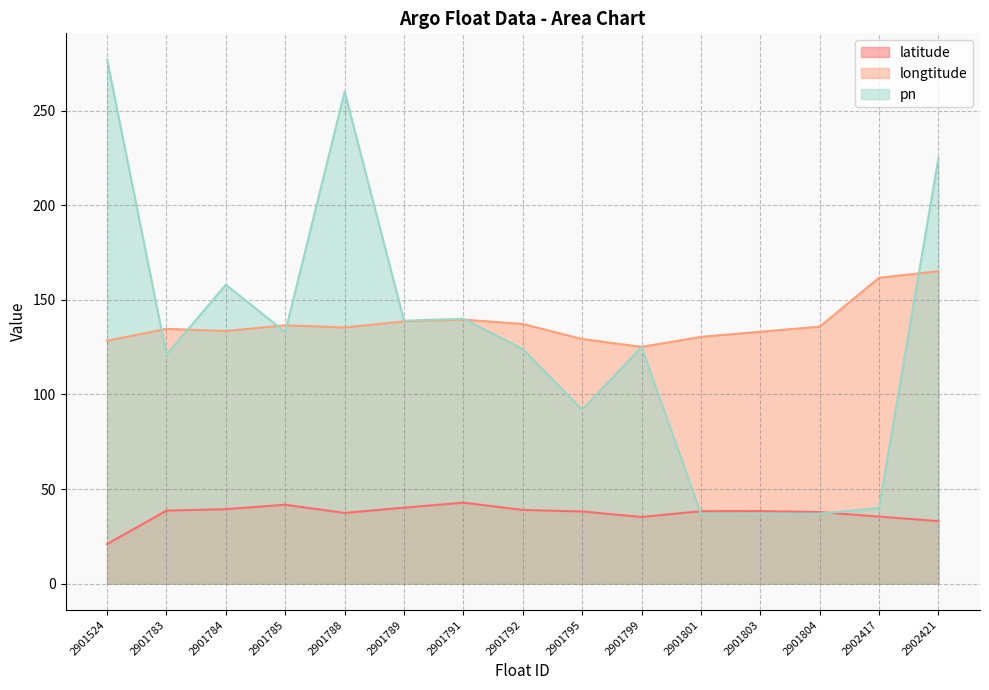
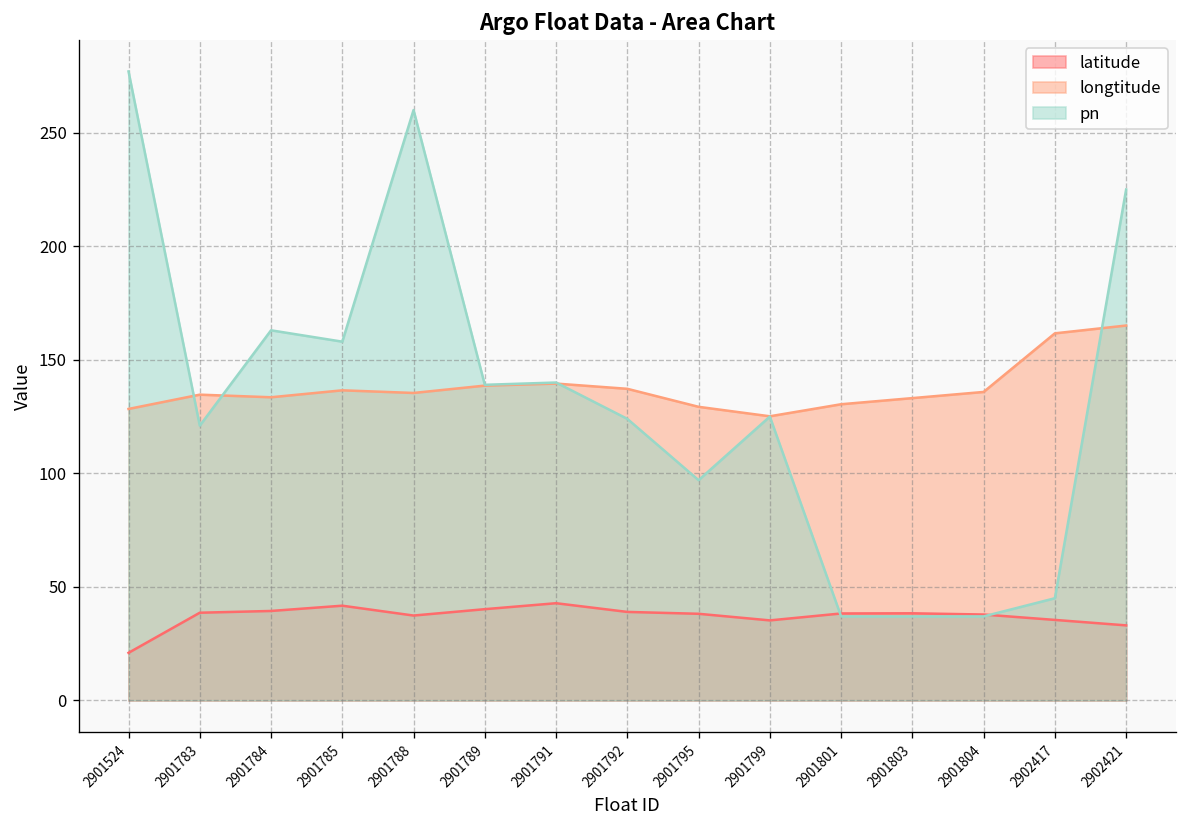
  {
    "pn": {
      "2901524": 277,
      "2901783": 121,
-     "2901784": 158,
-     "2901785": 133,
+     "2901784": 163,
+     "2901785": 158,
      "2901788": 260,
      "2901792": 124,
-     "2901795": 92,
+     "2901795": 97,
      "2901801": 37,
      "2901803": 37,
-     "2902417": 40,
+     "2902417": 45,
      "2902421": 225
    }
  }
